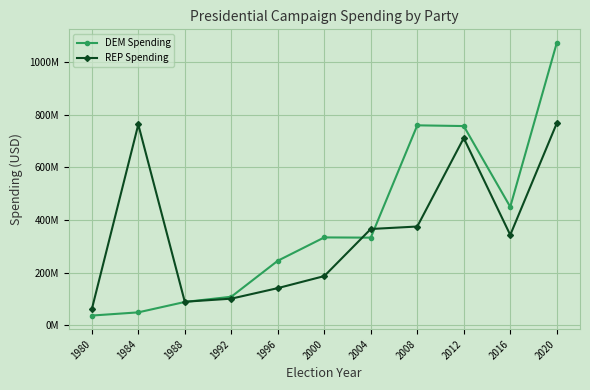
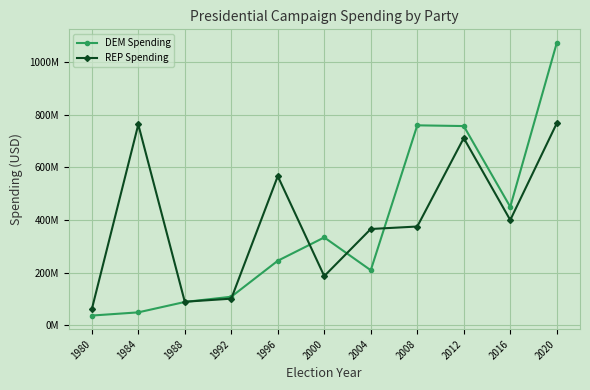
  {
    "DEM Spending": {
      "1980": 40000000,
      "1984": 50000000,
      "1996": 240000000,
      "2000": 330000000,
-     "2004": 330000000,
+     "2004": 210000000,
      "2008": 760000000,
      "2012": 760000000,
      "2016": 450000000,
      "2020": 1070000000
    },
    "REP Spending": {
      "1980": 60000000,
      "1984": 760000000,
-     "1996": 140000000,
+     "1996": 570000000,
      "2000": 190000000,
      "2004": 370000000,
      "2008": 380000000,
      "2012": 710000000,
-     "2016": 340000000,
+     "2016": 400000000,
      "2020": 770000000
    }
  }
